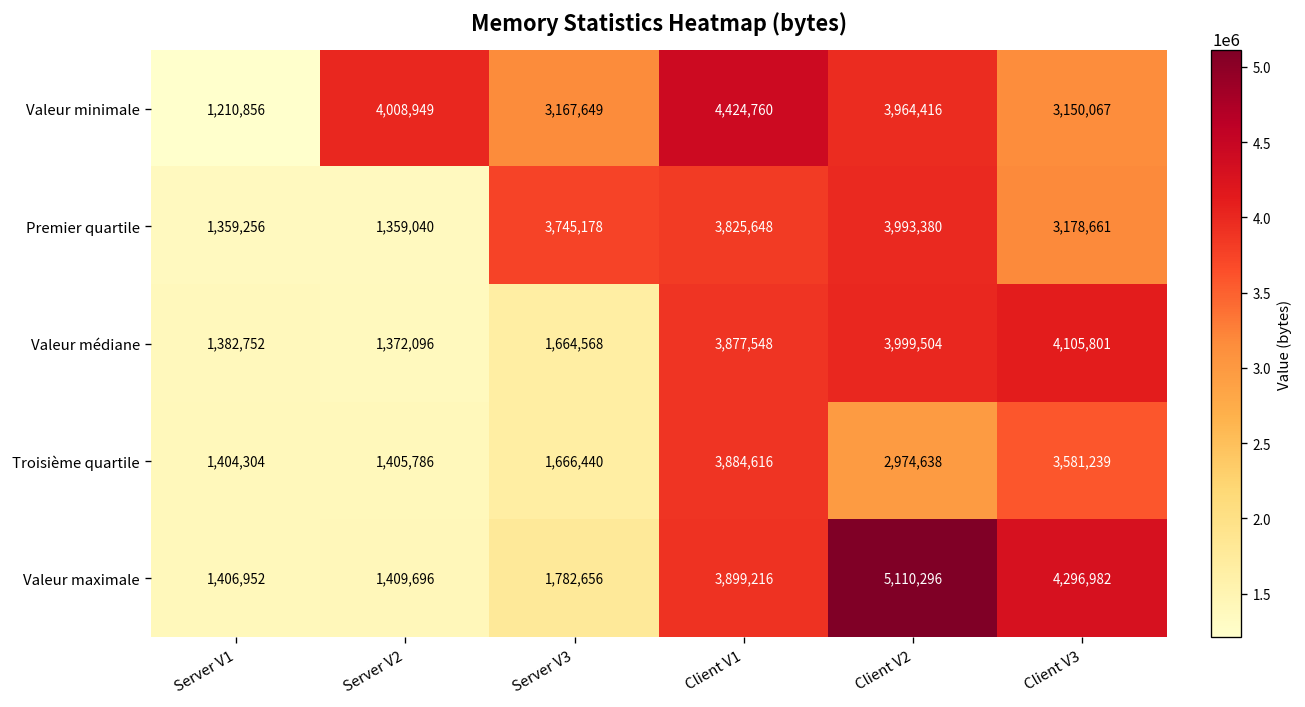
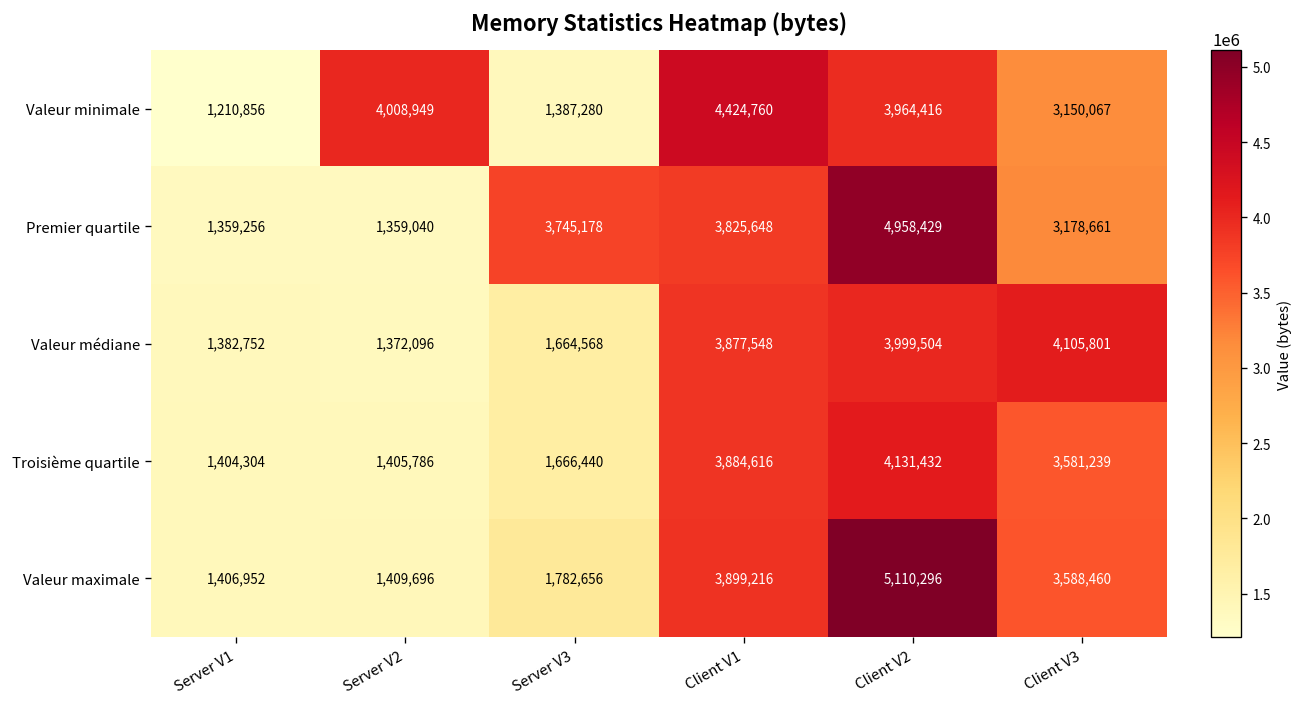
  {
    "Valeur minimale": {
      "Server V1": "1,210,856",
      "Server V2": "4,008,949",
-     "Server V3": "3,167,649",
+     "Server V3": "1,387,280",
      "Client V1": "4,424,760",
      "Client V2": "3,964,416",
      "Client V3": "3,150,067"
    },
    "Premier quartile": {
      "Server V1": "1,359,256",
      "Server V2": "1,359,040",
      "Server V3": "3,745,178",
      "Client V1": "3,825,648",
-     "Client V2": "3,993,380",
+     "Client V2": "4,958,429",
      "Client V3": "3,178,661"
    },
    "Valeur médiane": {
      "Server V1": "1,382,752",
      "Server V2": "1,372,096",
      "Server V3": "1,664,568",
      "Client V1": "3,877,548",
      "Client V2": "3,999,504",
      "Client V3": "4,105,801"
    },
    "Troisième quartile": {
      "Server V1": "1,404,304",
      "Server V2": "1,405,786",
      "Server V3": "1,666,440",
      "Client V1": "3,884,616",
-     "Client V2": "2,974,638",
+     "Client V2": "4,131,432",
      "Client V3": "3,581,239"
    },
    "Valeur maximale": {
      "Server V1": "1,406,952",
      "Server V2": "1,409,696",
      "Server V3": "1,782,656",
      "Client V1": "3,899,216",
      "Client V2": "5,110,296",
-     "Client V3": "4,296,982"
+     "Client V3": "3,588,460"
    }
  }
